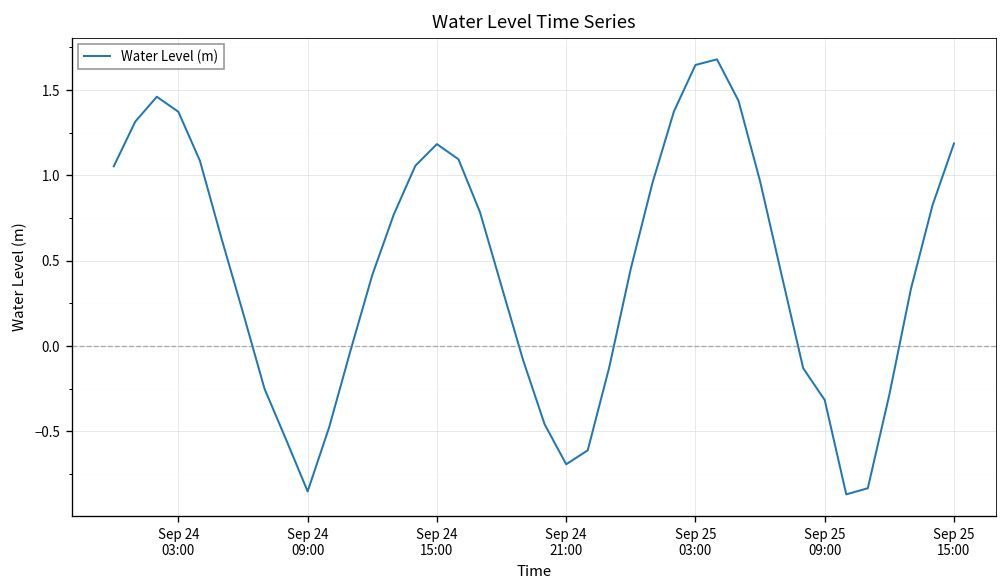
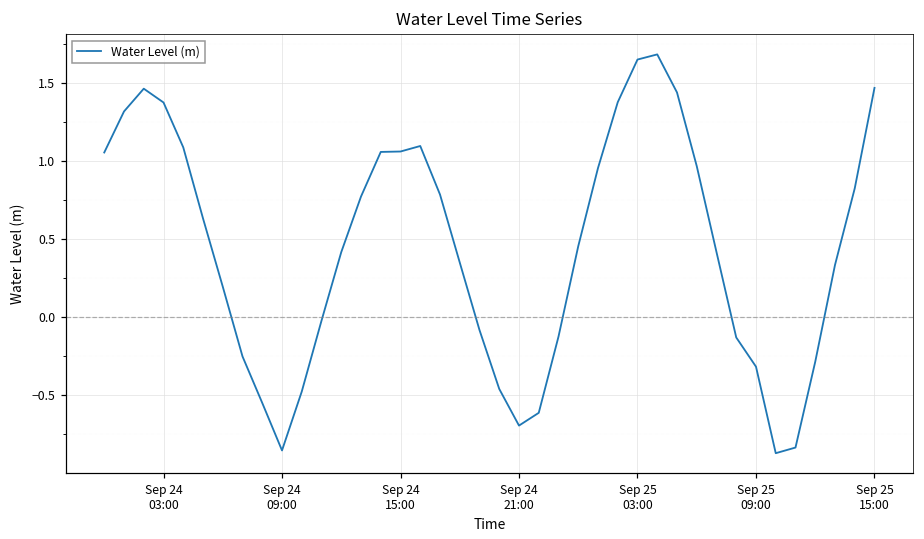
  {
    "Sep 24 03:00": 1.37,
    "Sep 24 09:00": -0.85,
-   "Sep 24 15:00": 1.18,
+   "Sep 24 15:00": 1.06,
    "Sep 24 21:00": -0.69,
    "Sep 25 03:00": 1.65,
    "Sep 25 09:00": -0.32,
-   "Sep 25 15:00": 1.19
+   "Sep 25 15:00": 1.47
  }
